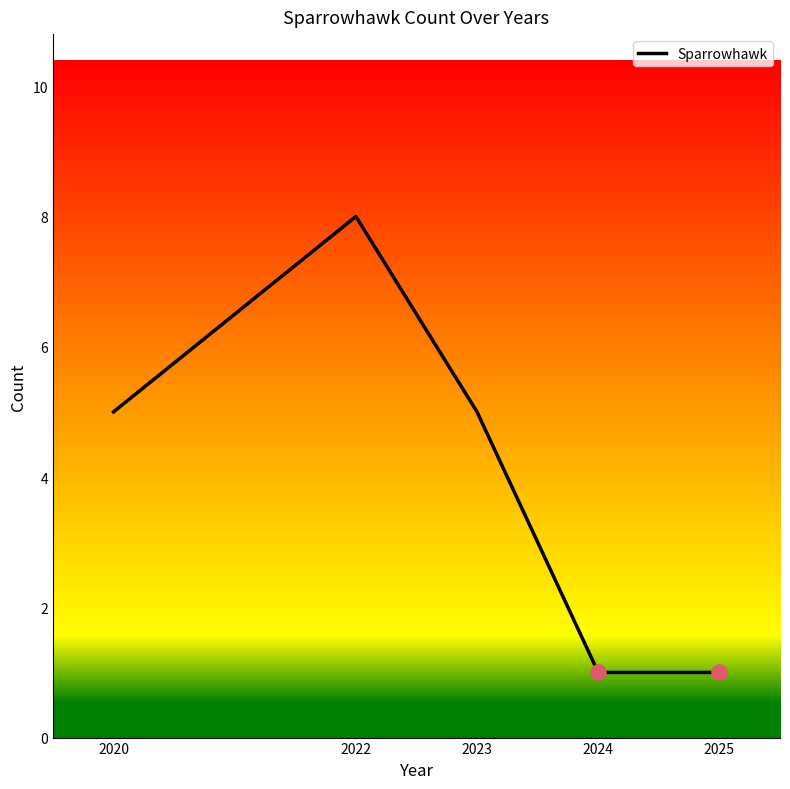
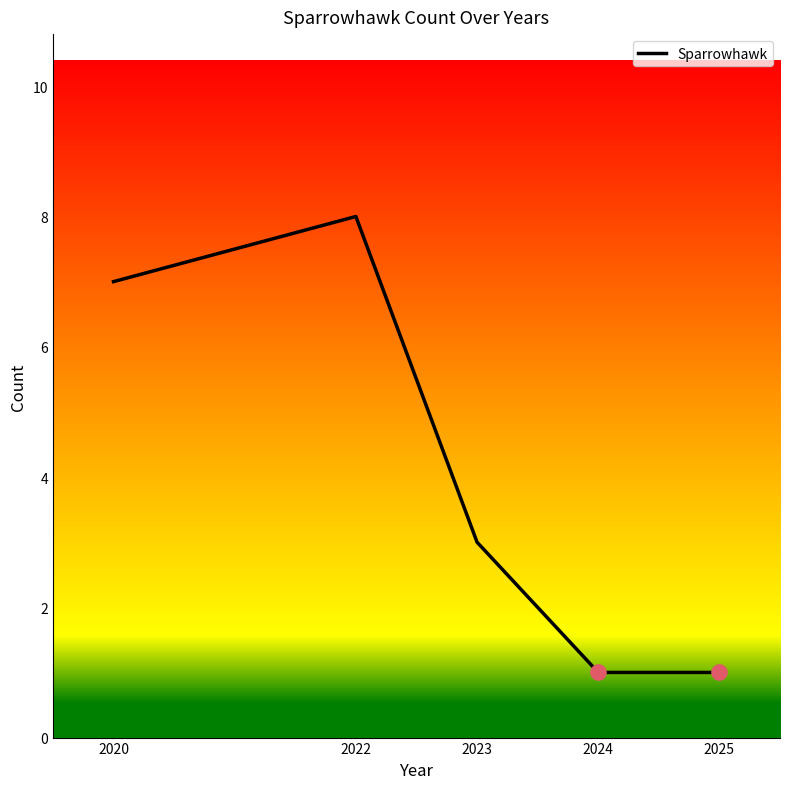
  {
    "Sparrowhawk": {
-     "2020": 5,
+     "2020": 7,
      "2022": 8,
-     "2023": 5
+     "2023": 3
    }
  }
